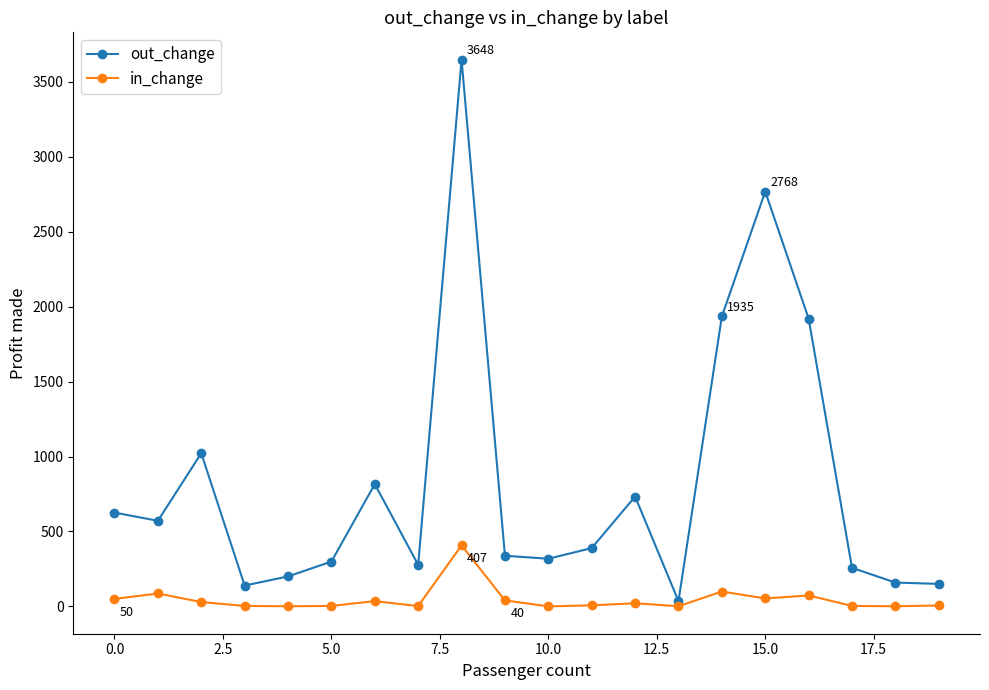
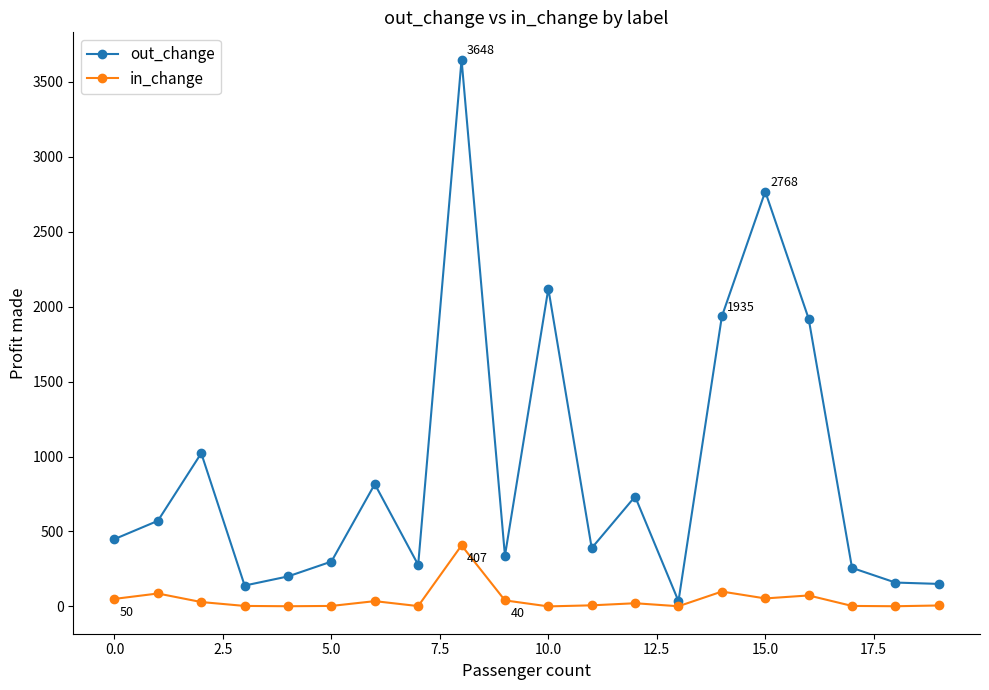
  {
    "out_change": {
-     "0.0": 630,
+     "0.0": 450,
      "5.0": 300,
-     "10.0": 320
+     "10.0": 2120
    },
    "in_change": {
      "0.0": 50
    }
  }
